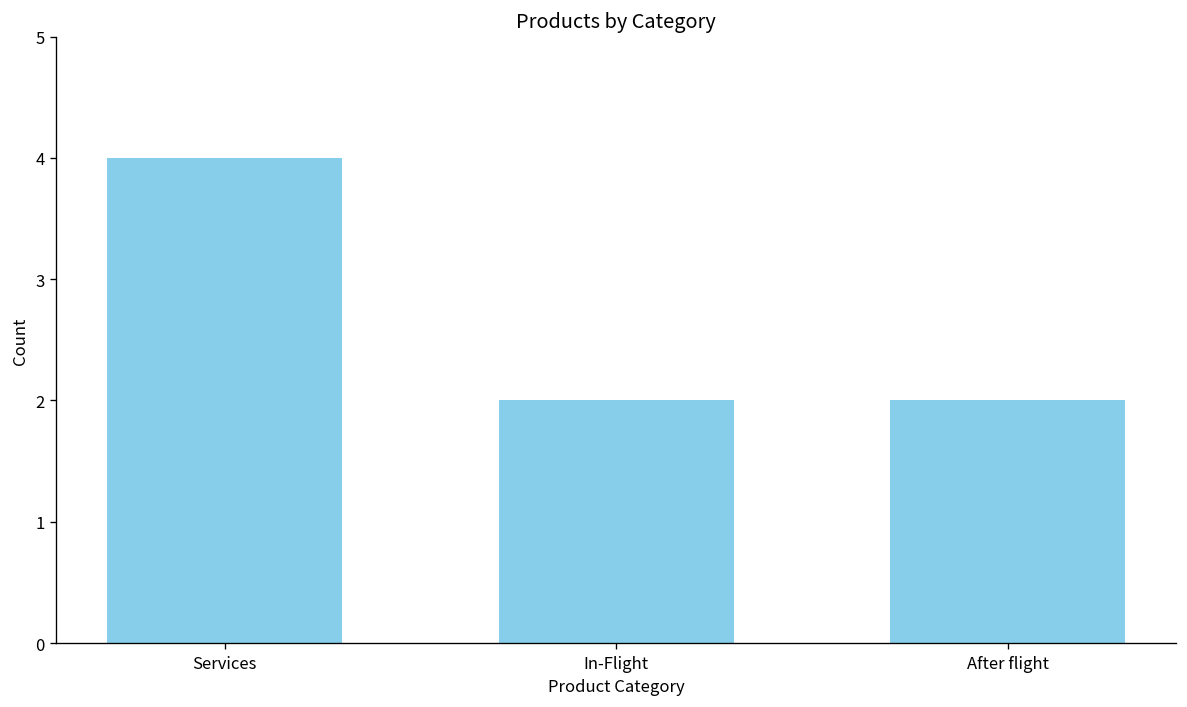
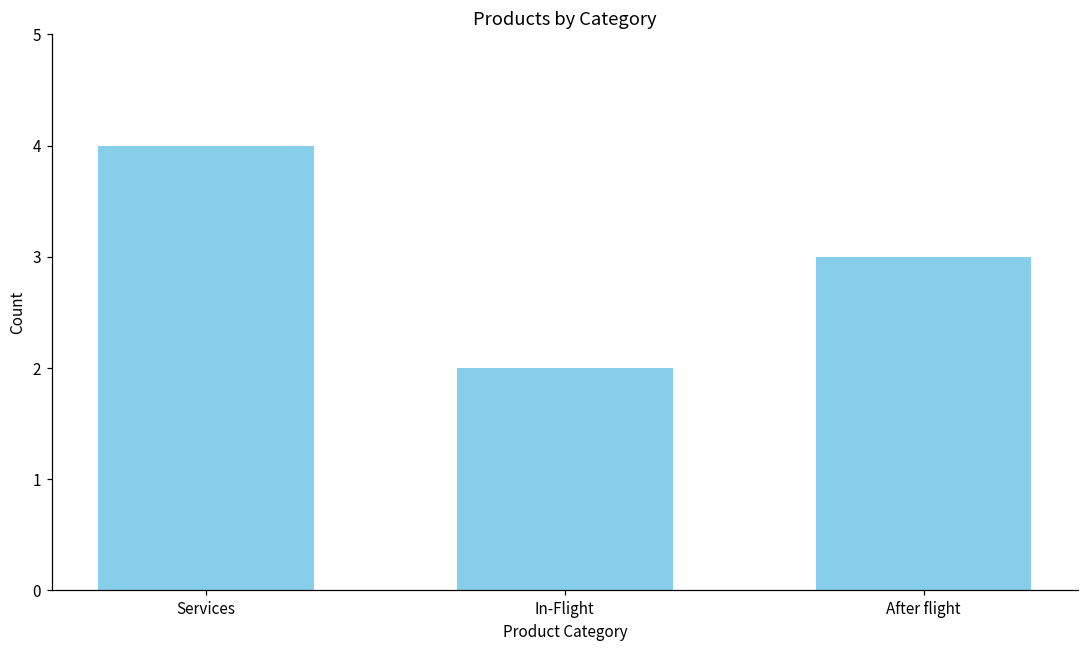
  {
    "Services": 4,
    "In-Flight": 2,
-   "After flight": 2
+   "After flight": 3
  }
